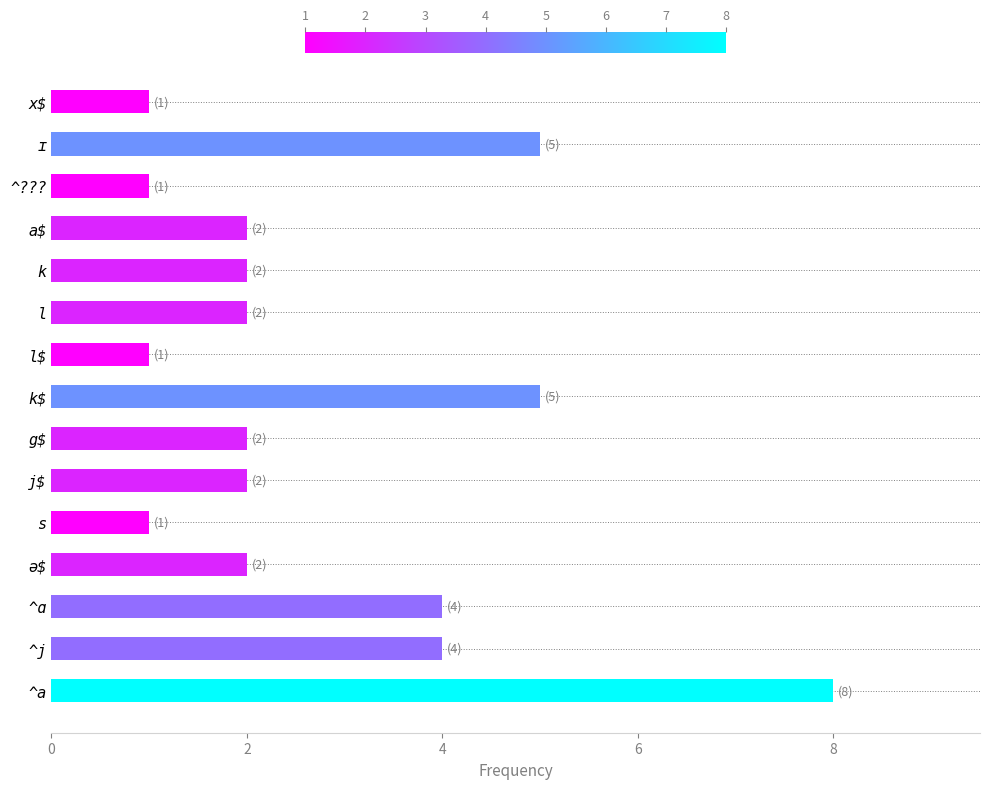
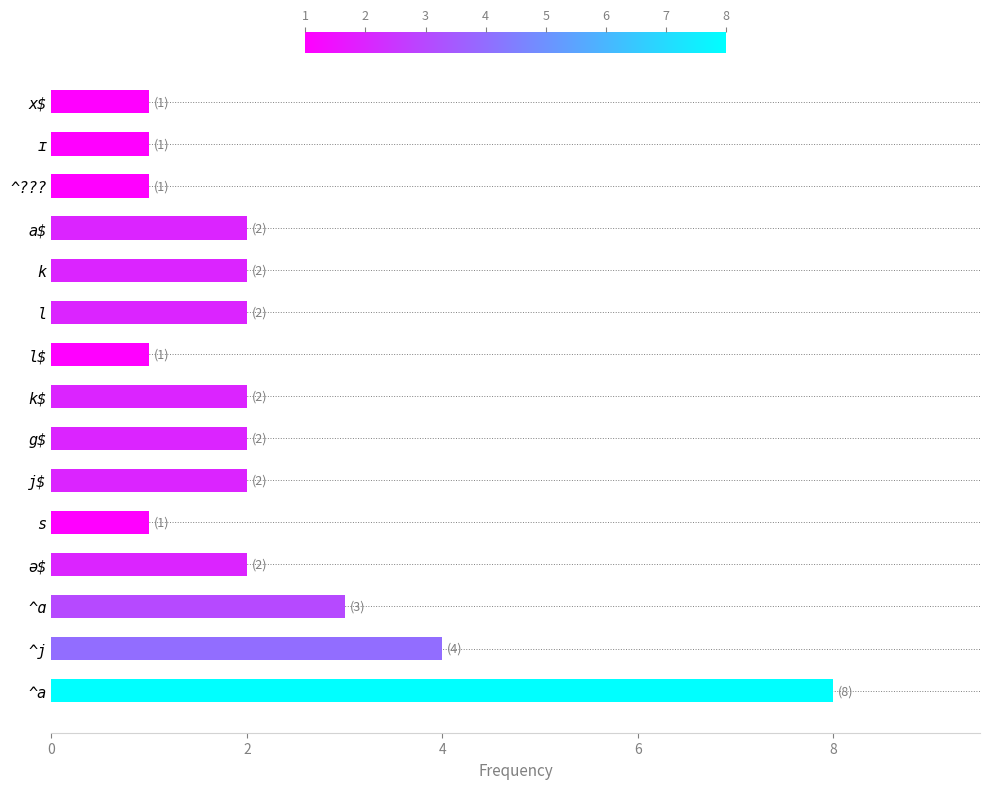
  {
    "x$": "(1)",
-   "ɪ": "(5)",
+   "ɪ": "(1)",
    "^???": "(1)",
    "a$": "(2)",
    "k": "(2)",
    "l": "(2)",
    "l$": "(1)",
-   "k$": "(5)",
+   "k$": "(2)",
    "g$": "(2)",
    "j$": "(2)",
    "s": "(1)",
    "ə$": "(2)",
-   "^ɑ": "(4)",
+   "^ɑ": "(3)",
    "^j": "(4)",
    "^a": "(8)"
  }
